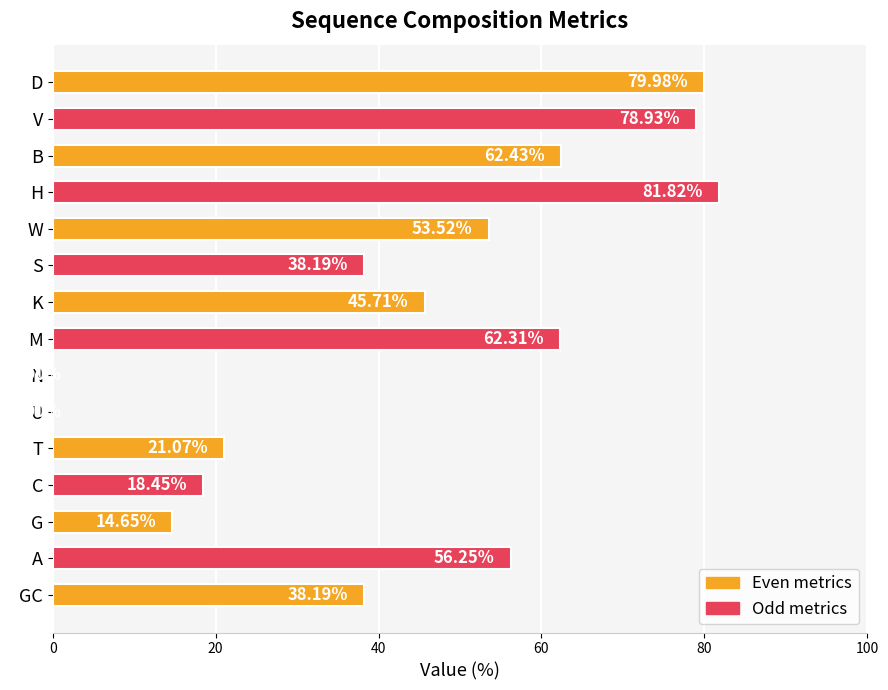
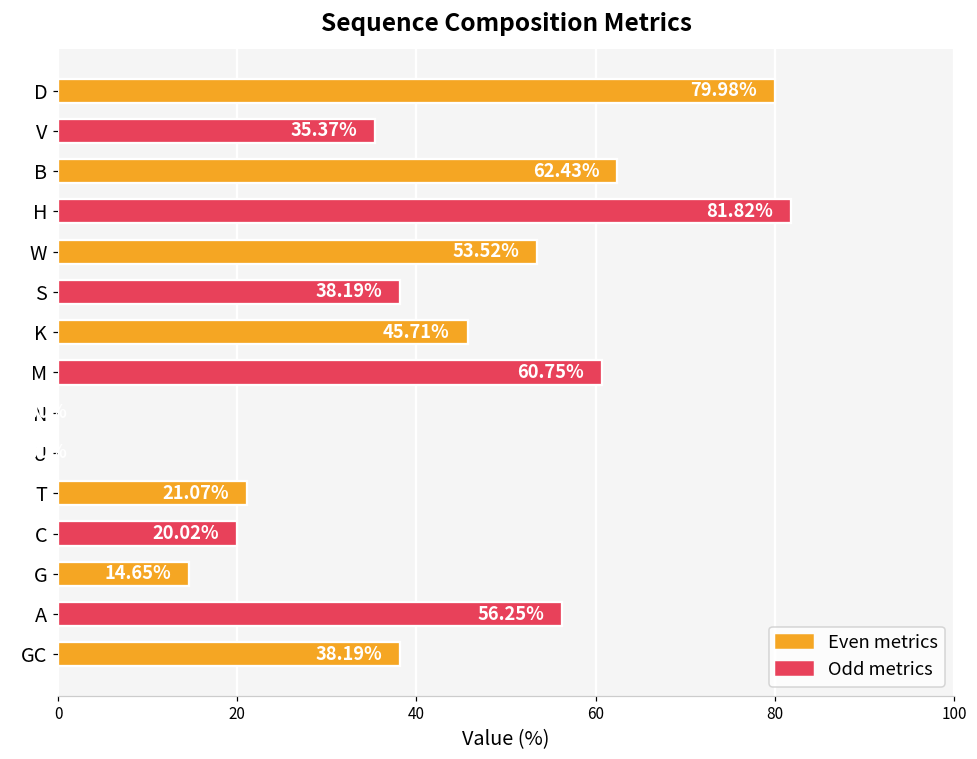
  {
    "D": "79.98%",
-   "V": "78.93%",
+   "V": "35.37%",
    "B": "62.43%",
    "H": "81.82%",
    "W": "53.52%",
    "S": "38.19%",
    "K": "45.71%",
-   "M": "62.31%",
+   "M": "60.75%",
    "T": "21.07%",
-   "C": "18.45%",
+   "C": "20.02%",
    "G": "14.65%",
    "A": "56.25%",
    "GC": "38.19%"
  }
